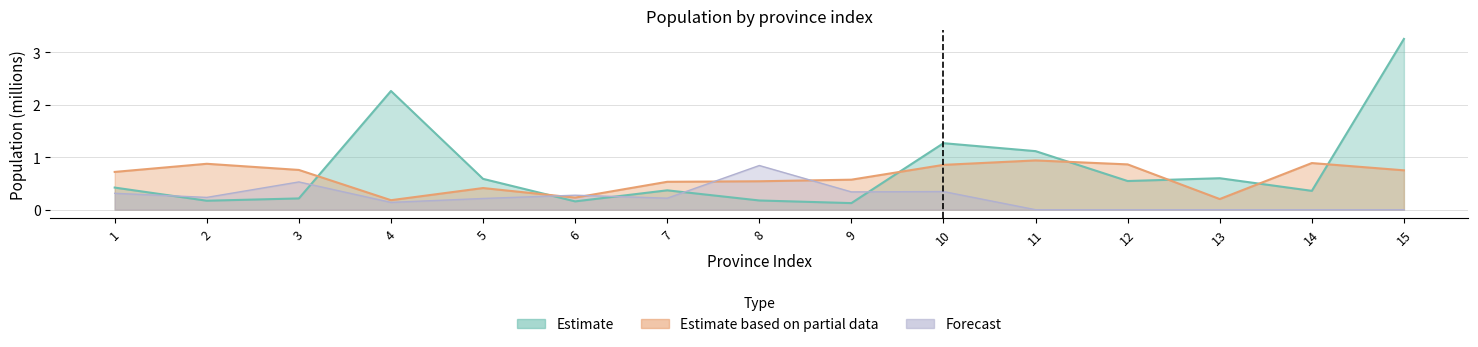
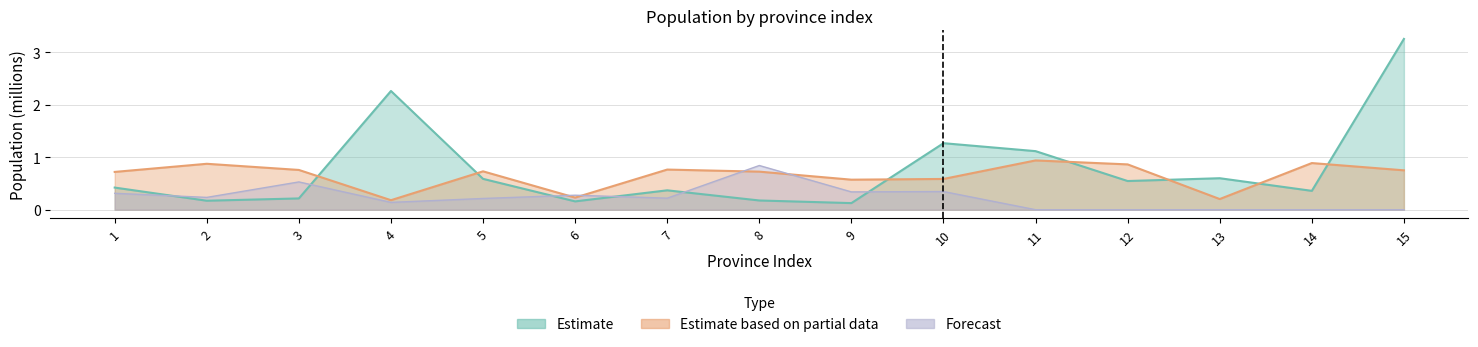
  {
    "Estimate based on partial data": {
      "1": 0.7,
      "2": 0.9,
      "3": 0.8,
-     "5": 0.4,
-     "7": 0.5,
-     "8": 0.5,
+     "5": 0.7,
+     "7": 0.8,
+     "8": 0.7,
      "9": 0.6,
-     "10": 0.9,
+     "10": 0.6,
      "11": 0.9,
      "12": 0.9,
      "13": 0.2,
      "14": 0.9,
      "15": 0.7
    }
  }
